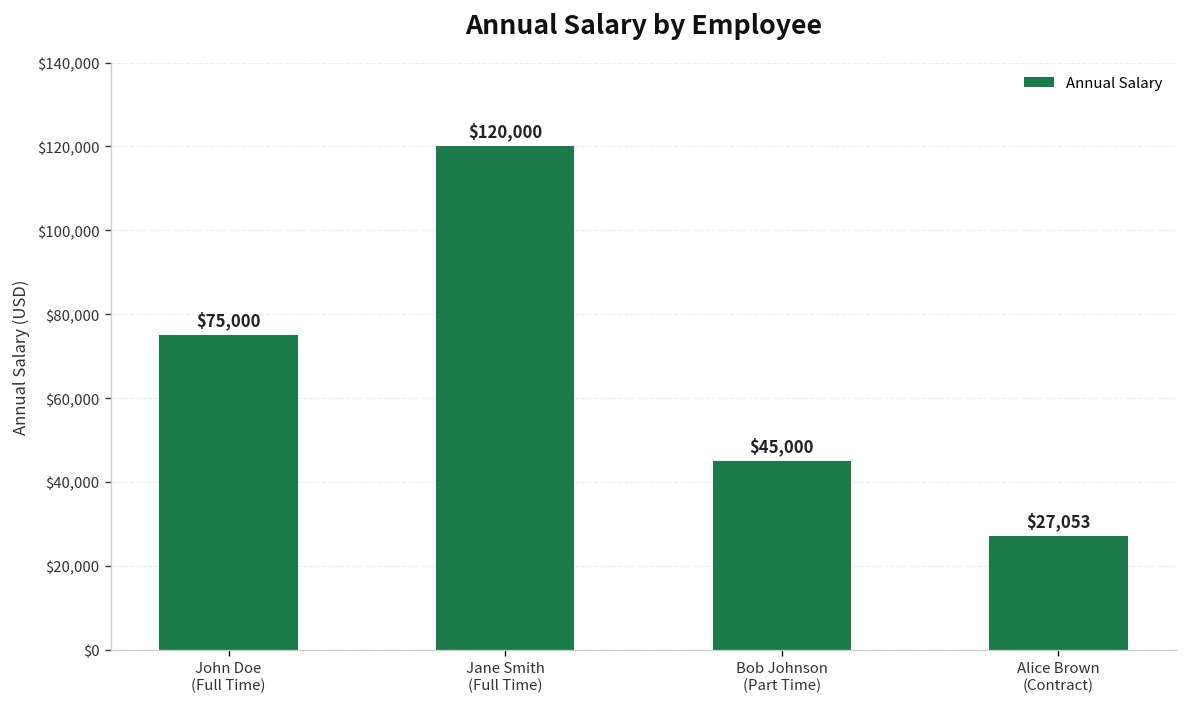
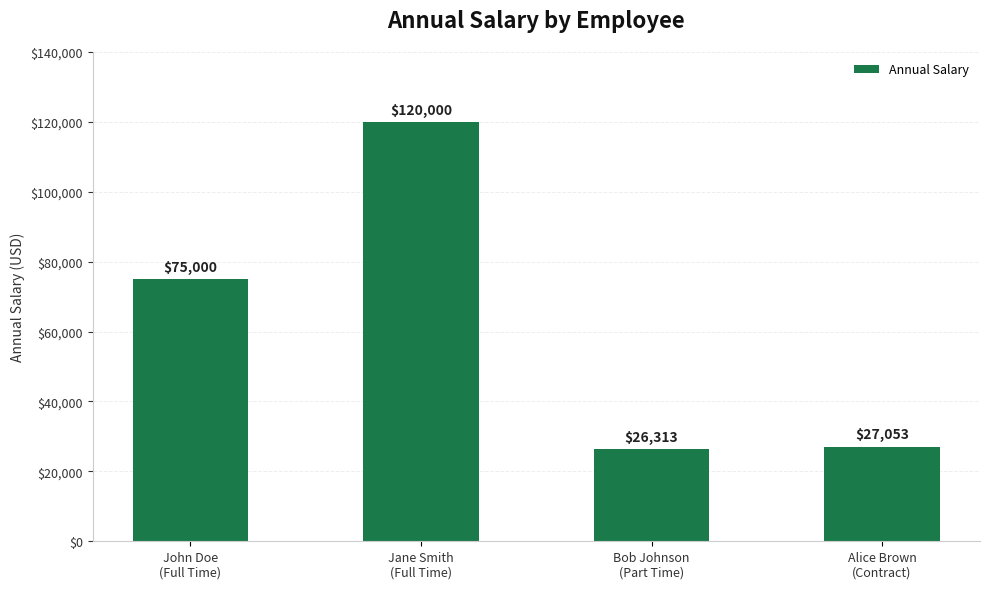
  {
    "John Doe (Full Time)": "$75,000",
    "Jane Smith (Full Time)": "$120,000",
-   "Bob Johnson (Part Time)": "$45,000",
+   "Bob Johnson (Part Time)": "$26,313",
    "Alice Brown (Contract)": "$27,053"
  }
